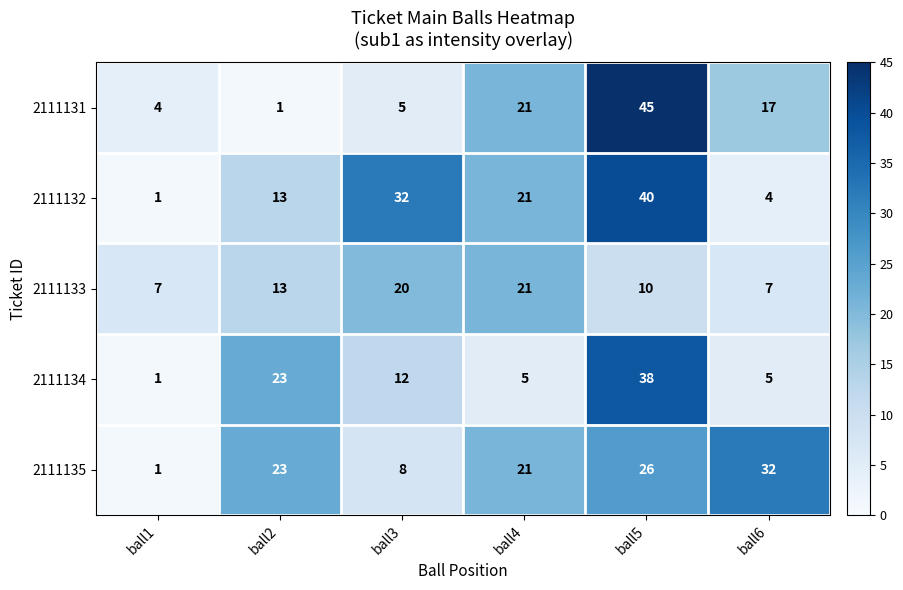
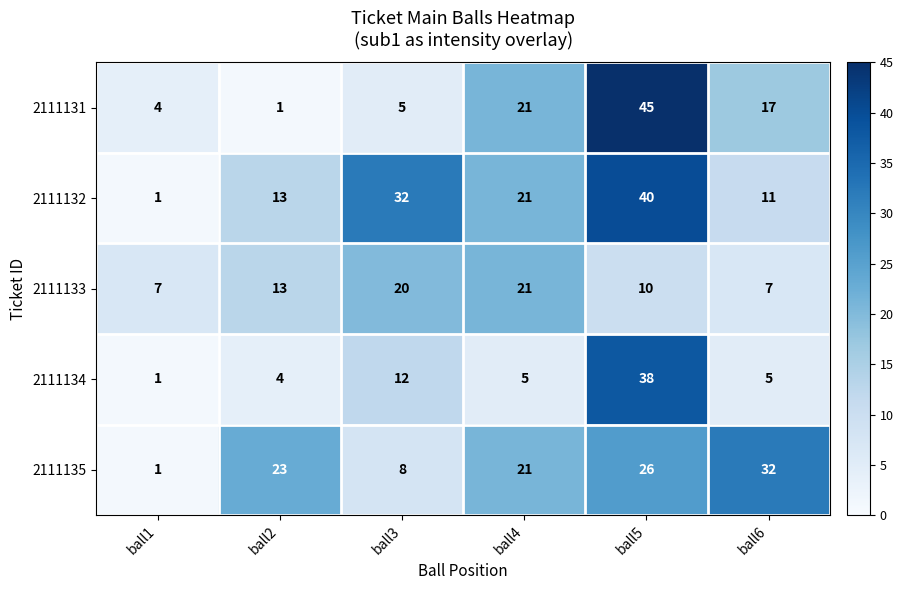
  {
    "2111131": {
      "ball1": 4,
      "ball2": 1,
      "ball3": 5,
      "ball4": 21,
      "ball5": 45,
      "ball6": 17
    },
    "2111132": {
      "ball1": 1,
      "ball2": 13,
      "ball3": 32,
      "ball4": 21,
      "ball5": 40,
-     "ball6": 4
+     "ball6": 11
    },
    "2111133": {
      "ball1": 7,
      "ball2": 13,
      "ball3": 20,
      "ball4": 21,
      "ball5": 10,
      "ball6": 7
    },
    "2111134": {
      "ball1": 1,
-     "ball2": 23,
+     "ball2": 4,
      "ball3": 12,
      "ball4": 5,
      "ball5": 38,
      "ball6": 5
    },
    "2111135": {
      "ball1": 1,
      "ball2": 23,
      "ball3": 8,
      "ball4": 21,
      "ball5": 26,
      "ball6": 32
    }
  }
